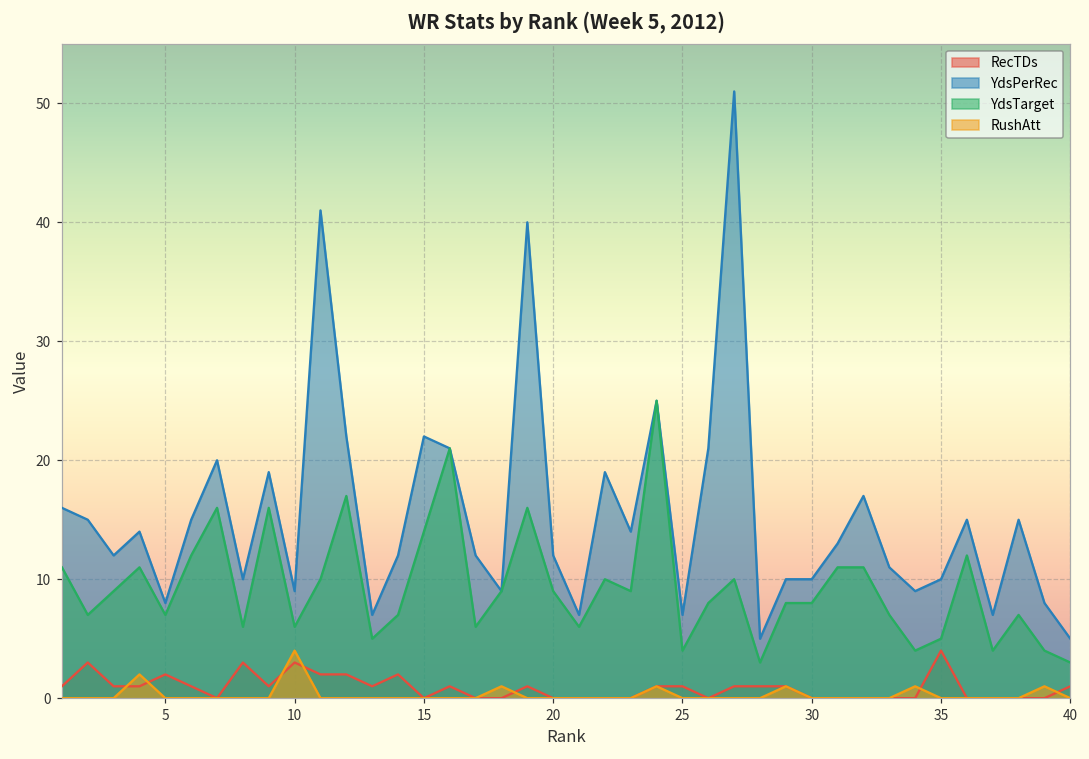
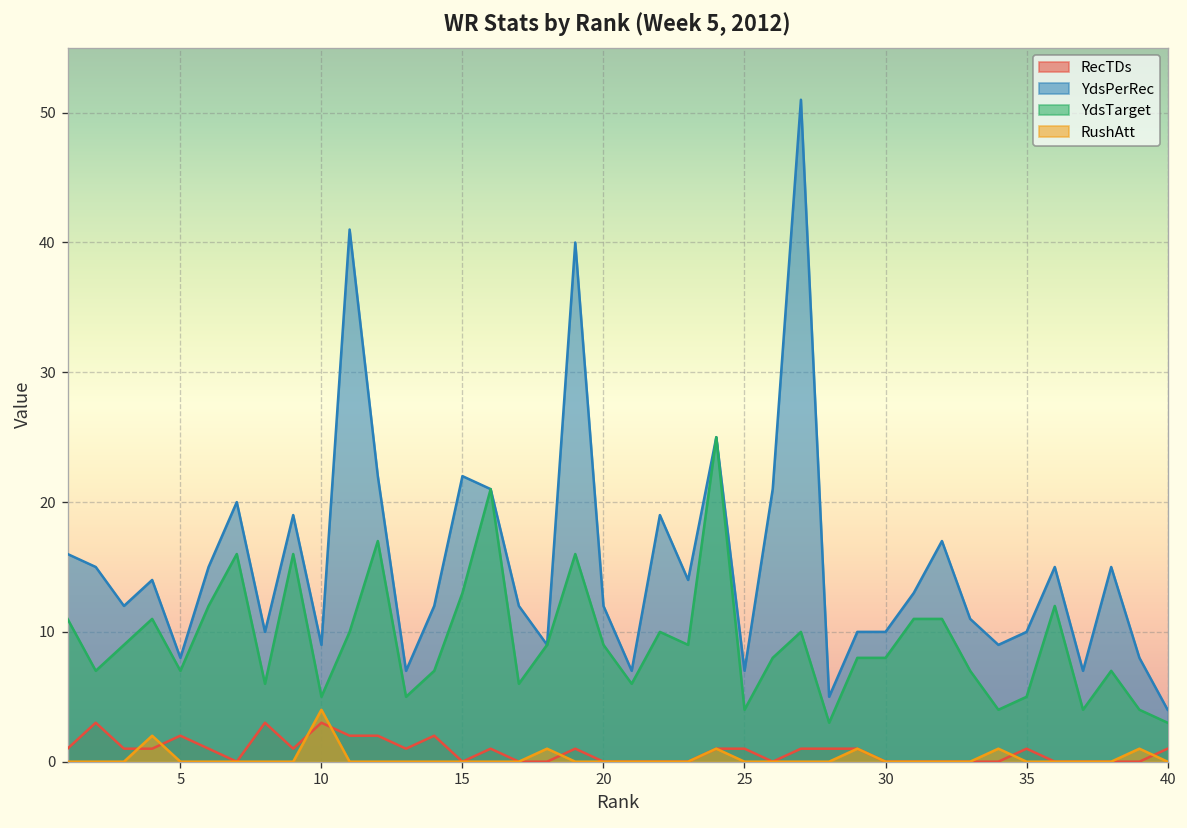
  {
    "RecTDs": {
      "5": 2,
      "10": 3,
      "25": 1,
-     "35": 4,
+     "35": 1,
      "40": 1
    },
    "YdsPerRec": {
      "5": 8,
      "10": 9,
      "15": 22,
      "20": 12,
      "25": 7,
      "30": 10,
      "35": 10,
-     "40": 5
+     "40": 4
    },
    "YdsTarget": {
      "5": 7,
-     "10": 6,
-     "15": 14,
+     "10": 5,
+     "15": 13,
      "20": 9,
      "25": 4,
      "30": 8,
      "35": 5,
      "40": 3
    },
    "RushAtt": {
      "5": 0,
      "10": 4,
      "25": 0,
      "35": 0,
      "40": 0
    }
  }
